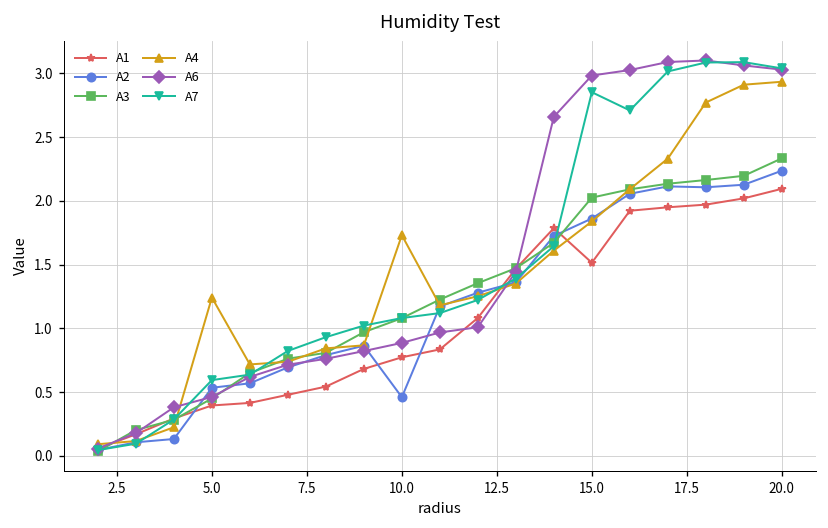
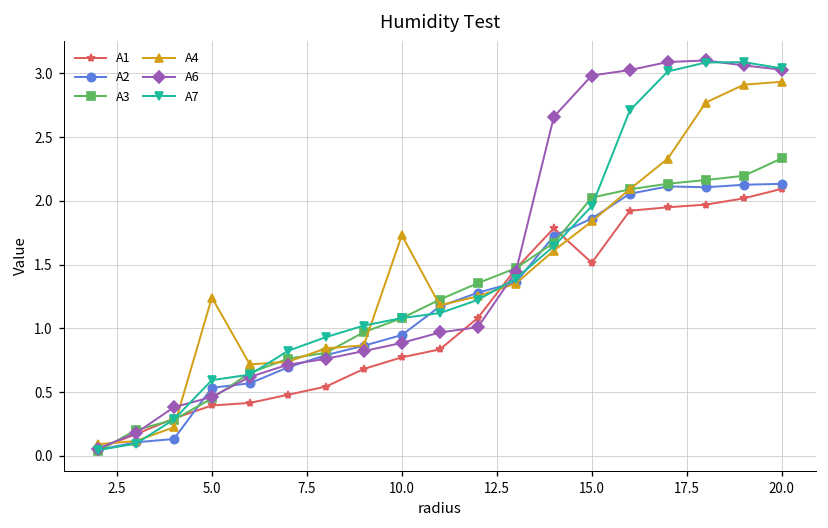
  {
    "A1": {
      "5.0": 0.40,
      "10.0": 0.77,
      "15.0": 1.52,
      "20.0": 2.10
    },
    "A2": {
      "5.0": 0.53,
-     "10.0": 0.46,
-     "20.0": 2.24
+     "10.0": 0.95,
+     "20.0": 2.13
    },
    "A3": {
      "15.0": 2.03,
      "20.0": 2.33
    },
    "A4": {
      "5.0": 1.24,
      "10.0": 1.73,
      "20.0": 2.94
    },
    "A6": {
      "10.0": 0.89,
      "15.0": 2.98
    },
    "A7": {
      "5.0": 0.59,
-     "15.0": 2.85
+     "15.0": 1.96
    }
  }
